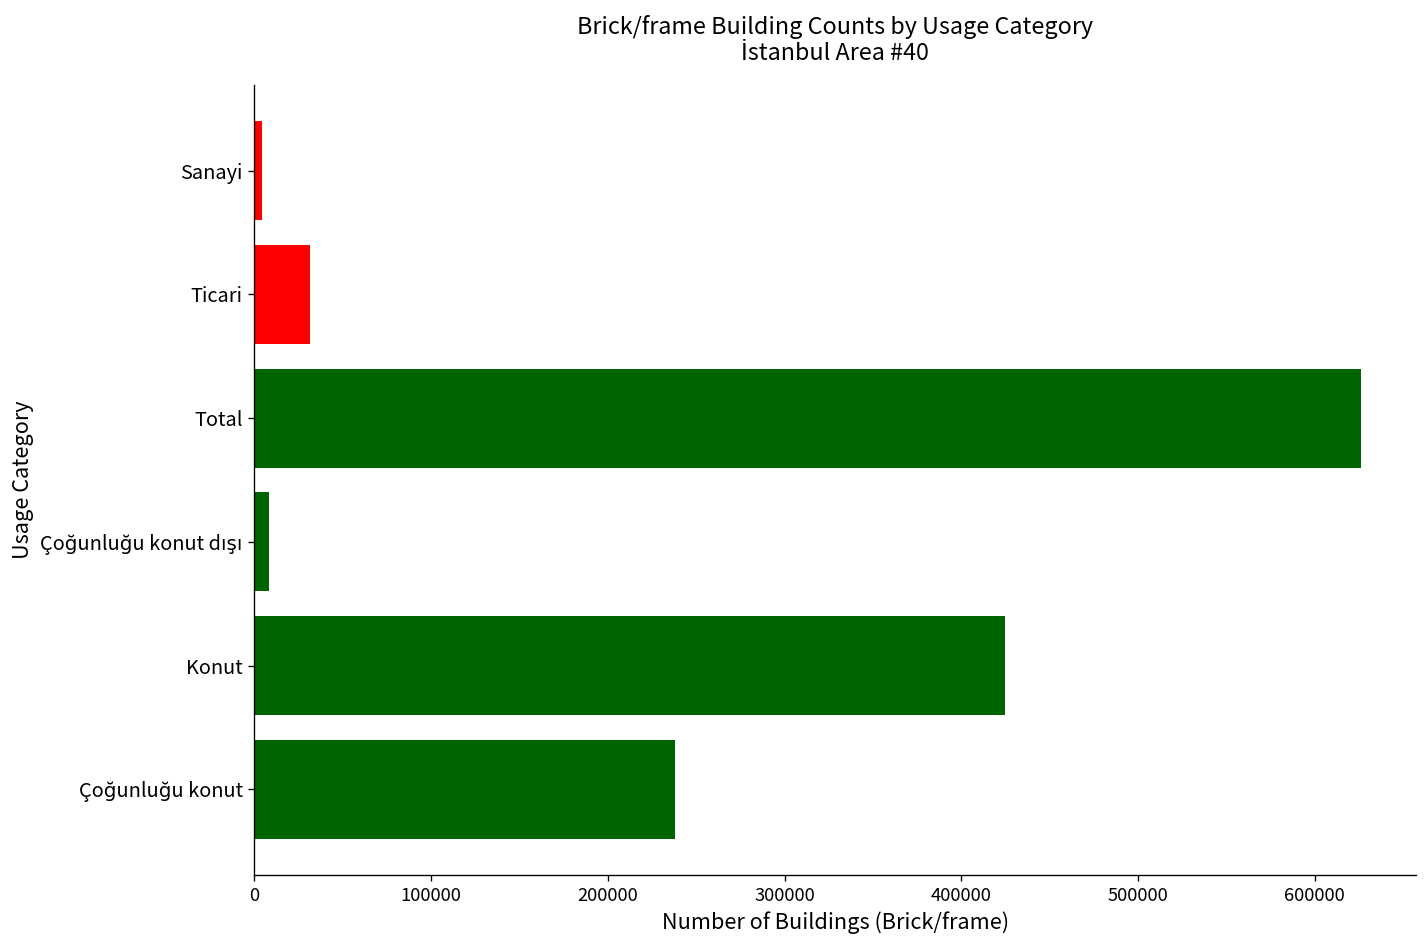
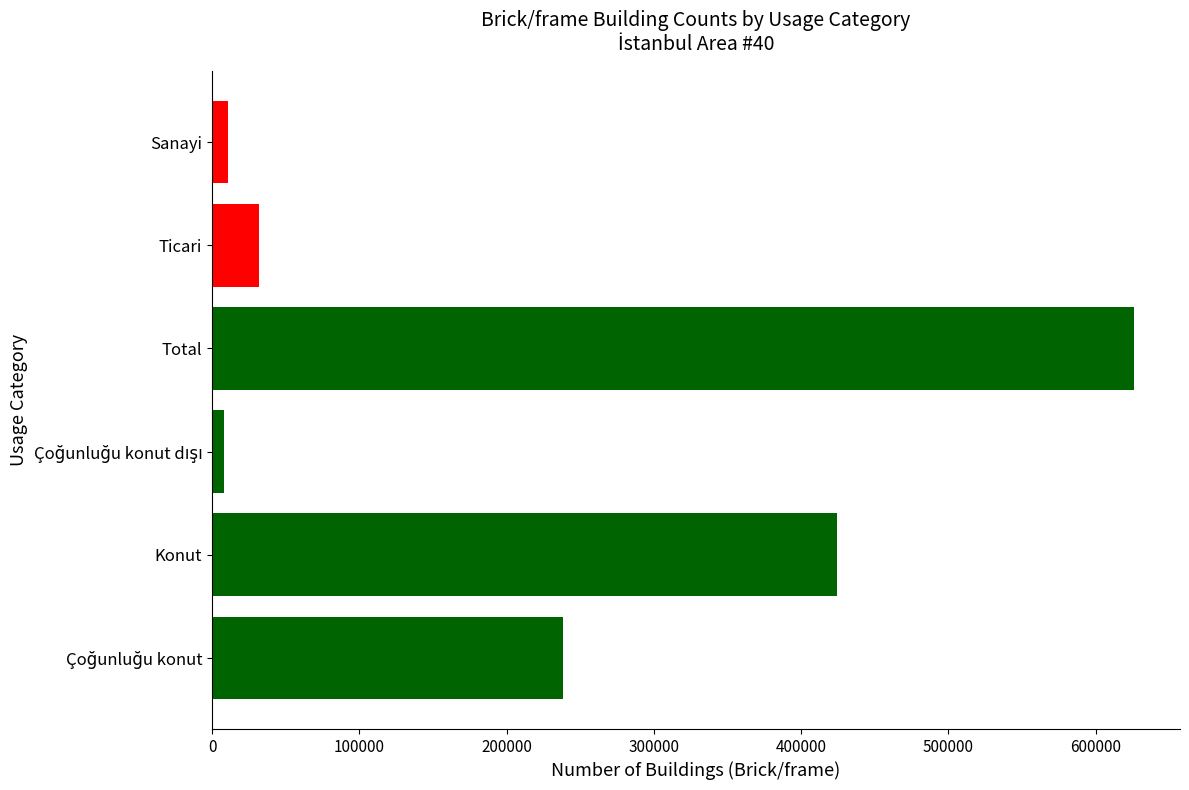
  {
-   "Sanayi": 4000,
+   "Sanayi": 11000,
    "Ticari": 32000,
    "Total": 626000,
    "Çoğunluğu konut dışı": 8000,
    "Konut": 425000,
    "Çoğunluğu konut": 238000
  }
